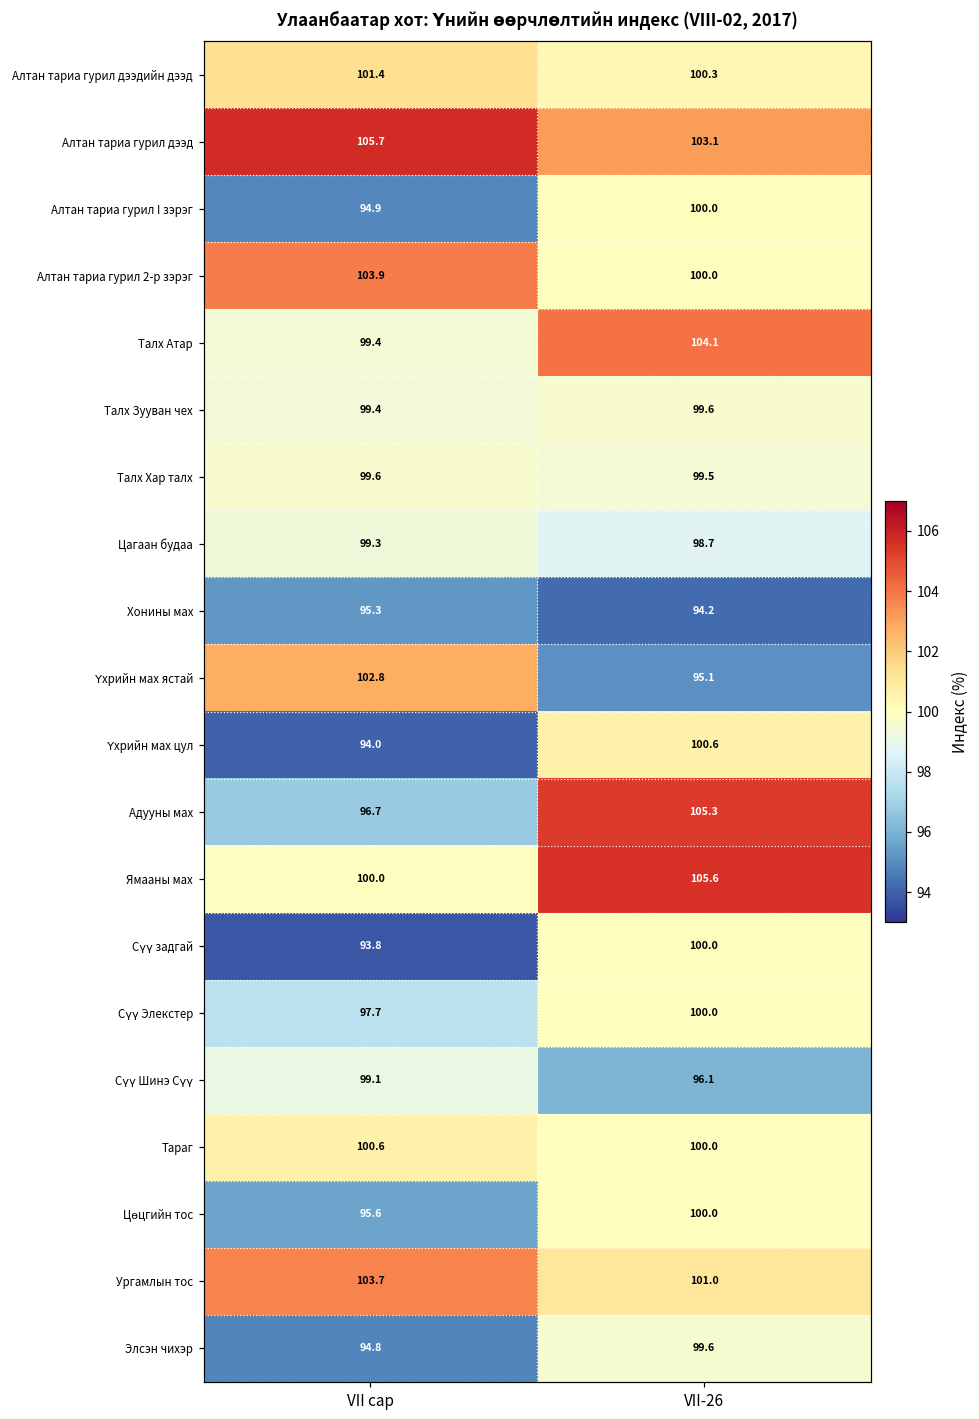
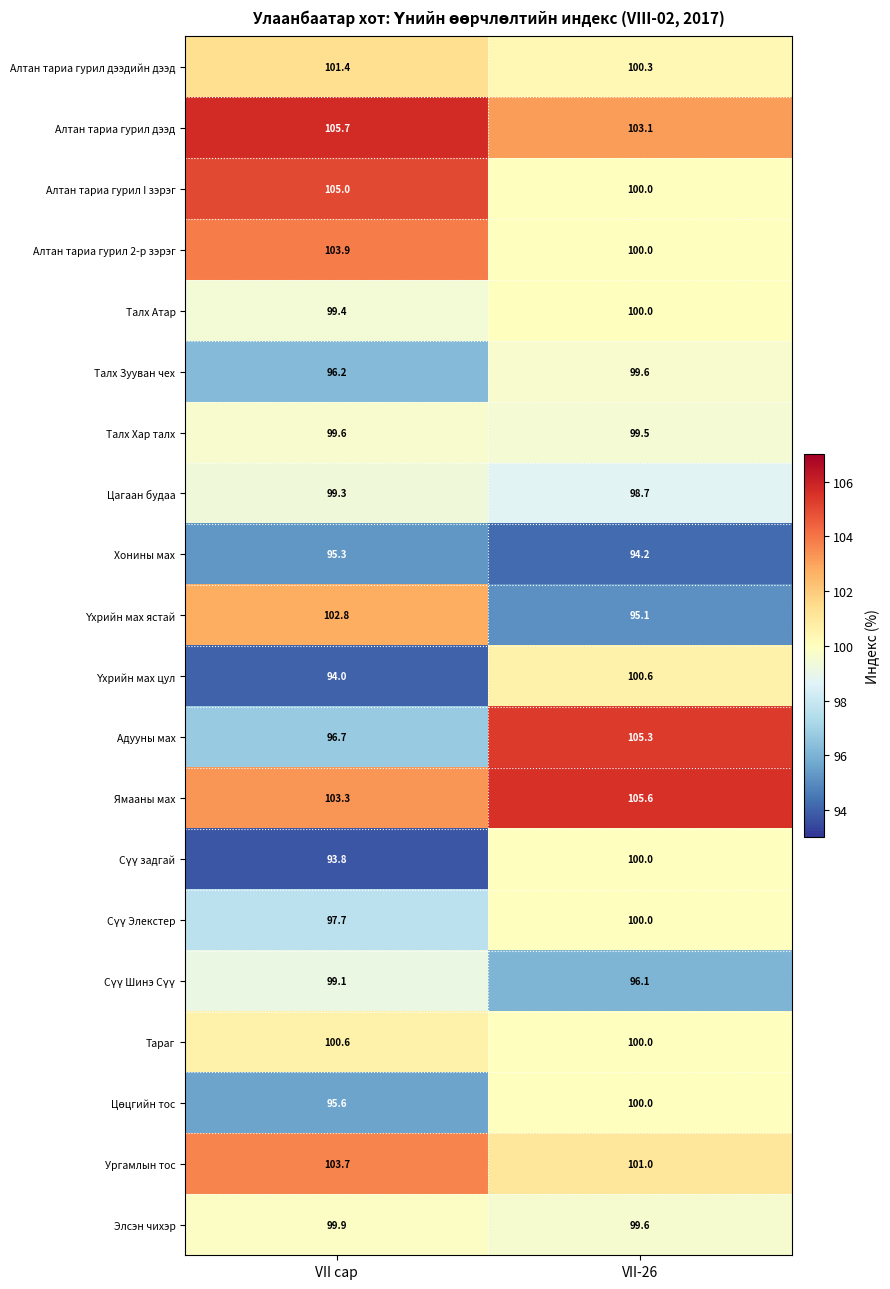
  {
    "Алтан тариа гурил дээдийн дээд": {
      "VII сар": 101.4,
      "VII-26": 100.3
    },
    "Алтан тариа гурил дээд": {
      "VII сар": 105.7,
      "VII-26": 103.1
    },
    "Алтан тариа гурил I зэрэг": {
-     "VII сар": 94.9,
+     "VII сар": 105.0,
      "VII-26": 100.0
    },
    "Алтан тариа гурил 2-р зэрэг": {
      "VII сар": 103.9,
      "VII-26": 100.0
    },
    "Талх Атар": {
      "VII сар": 99.4,
-     "VII-26": 104.1
+     "VII-26": 100.0
    },
    "Талх Зууван чех": {
-     "VII сар": 99.4,
+     "VII сар": 96.2,
      "VII-26": 99.6
    },
    "Талх Хар талх": {
      "VII сар": 99.6,
      "VII-26": 99.5
    },
    "Цагаан будаа": {
      "VII сар": 99.3,
      "VII-26": 98.7
    },
    "Хонины мах": {
      "VII сар": 95.3,
      "VII-26": 94.2
    },
    "Үхрийн мах ястай": {
      "VII сар": 102.8,
      "VII-26": 95.1
    },
    "Үхрийн мах цул": {
      "VII сар": 94.0,
      "VII-26": 100.6
    },
    "Адууны мах": {
      "VII сар": 96.7,
      "VII-26": 105.3
    },
    "Ямааны мах": {
-     "VII сар": 100.0,
+     "VII сар": 103.3,
      "VII-26": 105.6
    },
    "Сүү задгай": {
      "VII сар": 93.8,
      "VII-26": 100.0
    },
    "Сүү Элекстер": {
      "VII сар": 97.7,
      "VII-26": 100.0
    },
    "Сүү Шинэ Сүү": {
      "VII сар": 99.1,
      "VII-26": 96.1
    },
    "Тараг": {
      "VII сар": 100.6,
      "VII-26": 100.0
    },
    "Цөцгийн тос": {
      "VII сар": 95.6,
      "VII-26": 100.0
    },
    "Ургамлын тос": {
      "VII сар": 103.7,
      "VII-26": 101.0
    },
    "Элсэн чихэр": {
-     "VII сар": 94.8,
+     "VII сар": 99.9,
      "VII-26": 99.6
    }
  }
